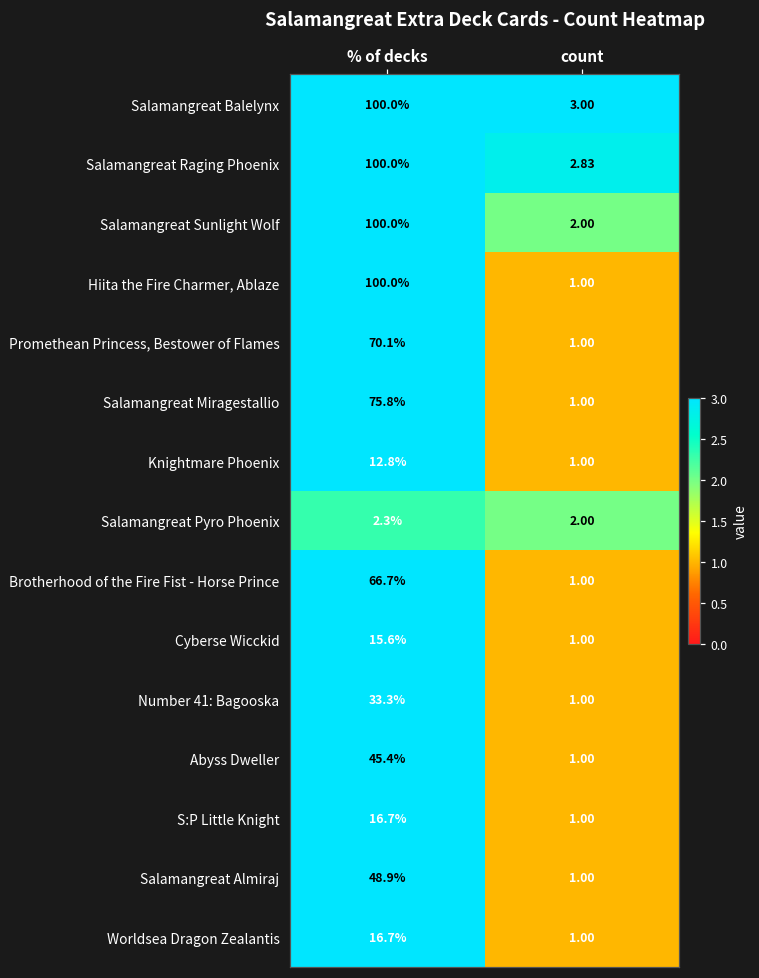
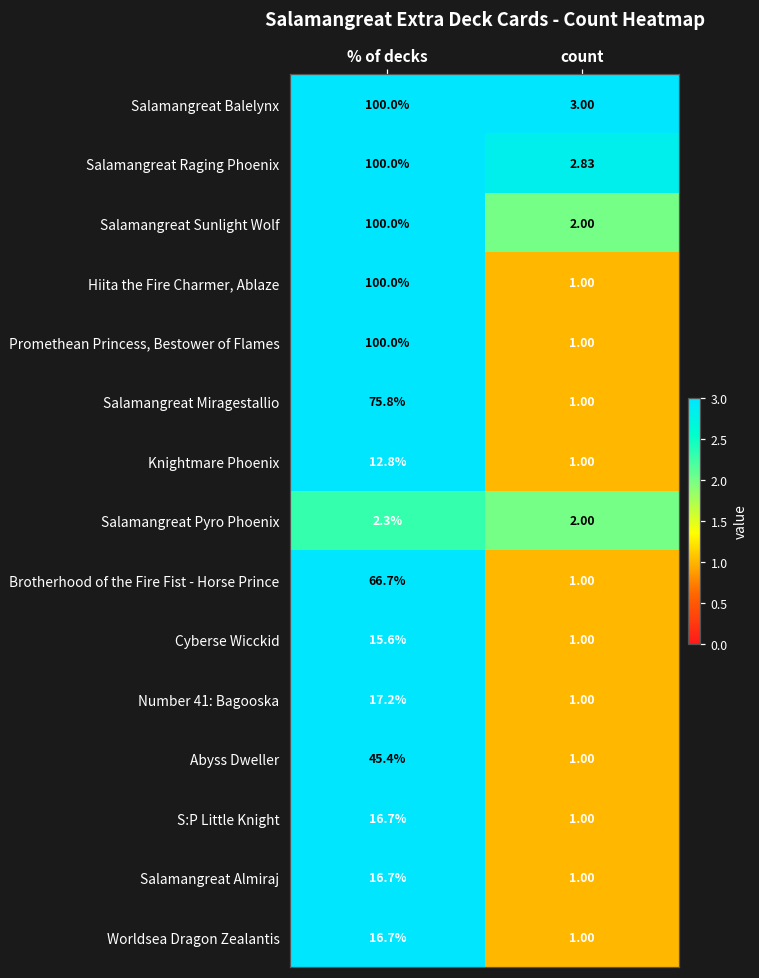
  {
    "Salamangreat Balelynx": {
      "% of decks": "100.0%",
      "count": "3.00"
    },
    "Salamangreat Raging Phoenix": {
      "% of decks": "100.0%",
      "count": "2.83"
    },
    "Salamangreat Sunlight Wolf": {
      "% of decks": "100.0%",
      "count": "2.00"
    },
    "Hiita the Fire Charmer, Ablaze": {
      "% of decks": "100.0%",
      "count": "1.00"
    },
    "Promethean Princess, Bestower of Flames": {
-     "% of decks": "70.1%",
+     "% of decks": "100.0%",
      "count": "1.00"
    },
    "Salamangreat Miragestallio": {
      "% of decks": "75.8%",
      "count": "1.00"
    },
    "Knightmare Phoenix": {
      "% of decks": "12.8%",
      "count": "1.00"
    },
    "Salamangreat Pyro Phoenix": {
      "% of decks": "2.3%",
      "count": "2.00"
    },
    "Brotherhood of the Fire Fist - Horse Prince": {
      "% of decks": "66.7%",
      "count": "1.00"
    },
    "Cyberse Wicckid": {
      "% of decks": "15.6%",
      "count": "1.00"
    },
    "Number 41: Bagooska": {
-     "% of decks": "33.3%",
+     "% of decks": "17.2%",
      "count": "1.00"
    },
    "Abyss Dweller": {
      "% of decks": "45.4%",
      "count": "1.00"
    },
    "S:P Little Knight": {
      "% of decks": "16.7%",
      "count": "1.00"
    },
    "Salamangreat Almiraj": {
-     "% of decks": "48.9%",
+     "% of decks": "16.7%",
      "count": "1.00"
    },
    "Worldsea Dragon Zealantis": {
      "% of decks": "16.7%",
      "count": "1.00"
    }
  }
